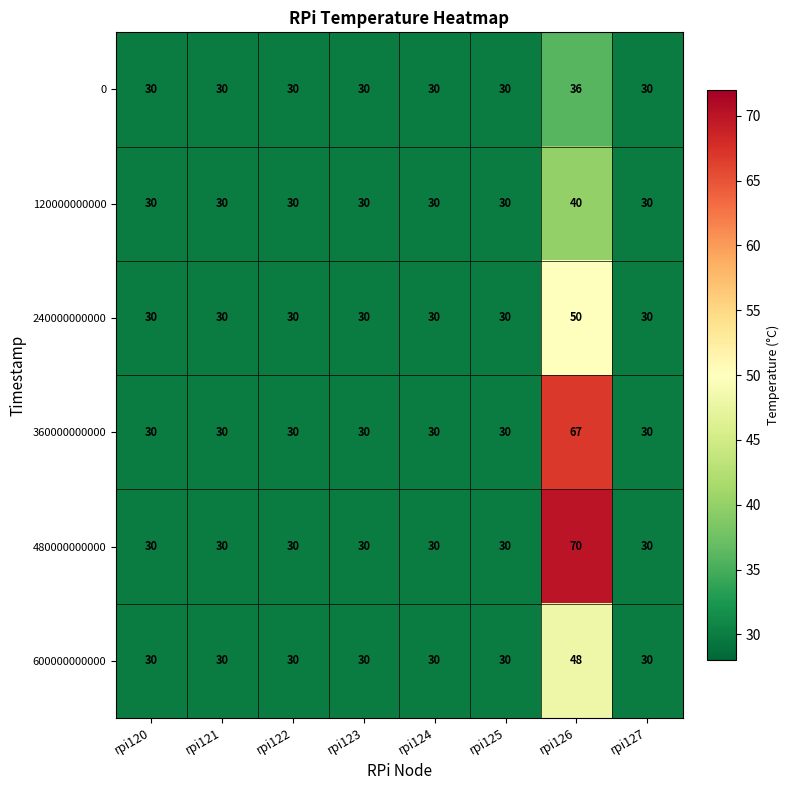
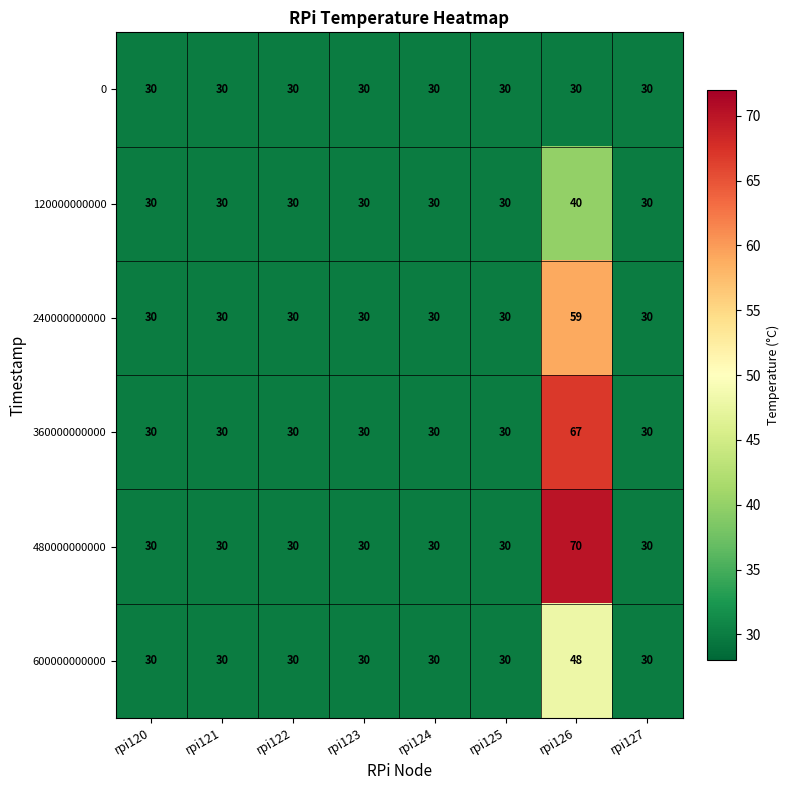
  {
    "0": {
      "rpi120": 30,
      "rpi121": 30,
      "rpi122": 30,
      "rpi123": 30,
      "rpi124": 30,
      "rpi125": 30,
-     "rpi126": 36,
+     "rpi126": 30,
      "rpi127": 30
    },
    "120000000000": {
      "rpi120": 30,
      "rpi121": 30,
      "rpi122": 30,
      "rpi123": 30,
      "rpi124": 30,
      "rpi125": 30,
      "rpi126": 40,
      "rpi127": 30
    },
    "240000000000": {
      "rpi120": 30,
      "rpi121": 30,
      "rpi122": 30,
      "rpi123": 30,
      "rpi124": 30,
      "rpi125": 30,
-     "rpi126": 50,
+     "rpi126": 59,
      "rpi127": 30
    },
    "360000000000": {
      "rpi120": 30,
      "rpi121": 30,
      "rpi122": 30,
      "rpi123": 30,
      "rpi124": 30,
      "rpi125": 30,
      "rpi126": 67,
      "rpi127": 30
    },
    "480000000000": {
      "rpi120": 30,
      "rpi121": 30,
      "rpi122": 30,
      "rpi123": 30,
      "rpi124": 30,
      "rpi125": 30,
      "rpi126": 70,
      "rpi127": 30
    },
    "600000000000": {
      "rpi120": 30,
      "rpi121": 30,
      "rpi122": 30,
      "rpi123": 30,
      "rpi124": 30,
      "rpi125": 30,
      "rpi126": 48,
      "rpi127": 30
    }
  }
